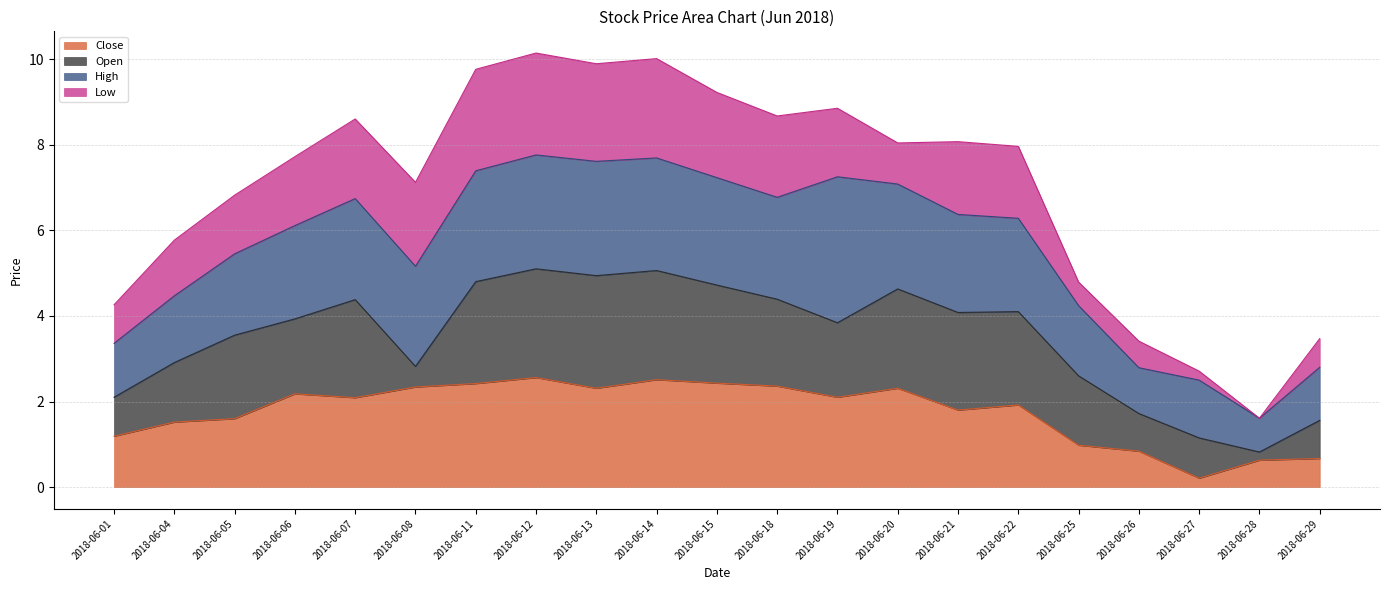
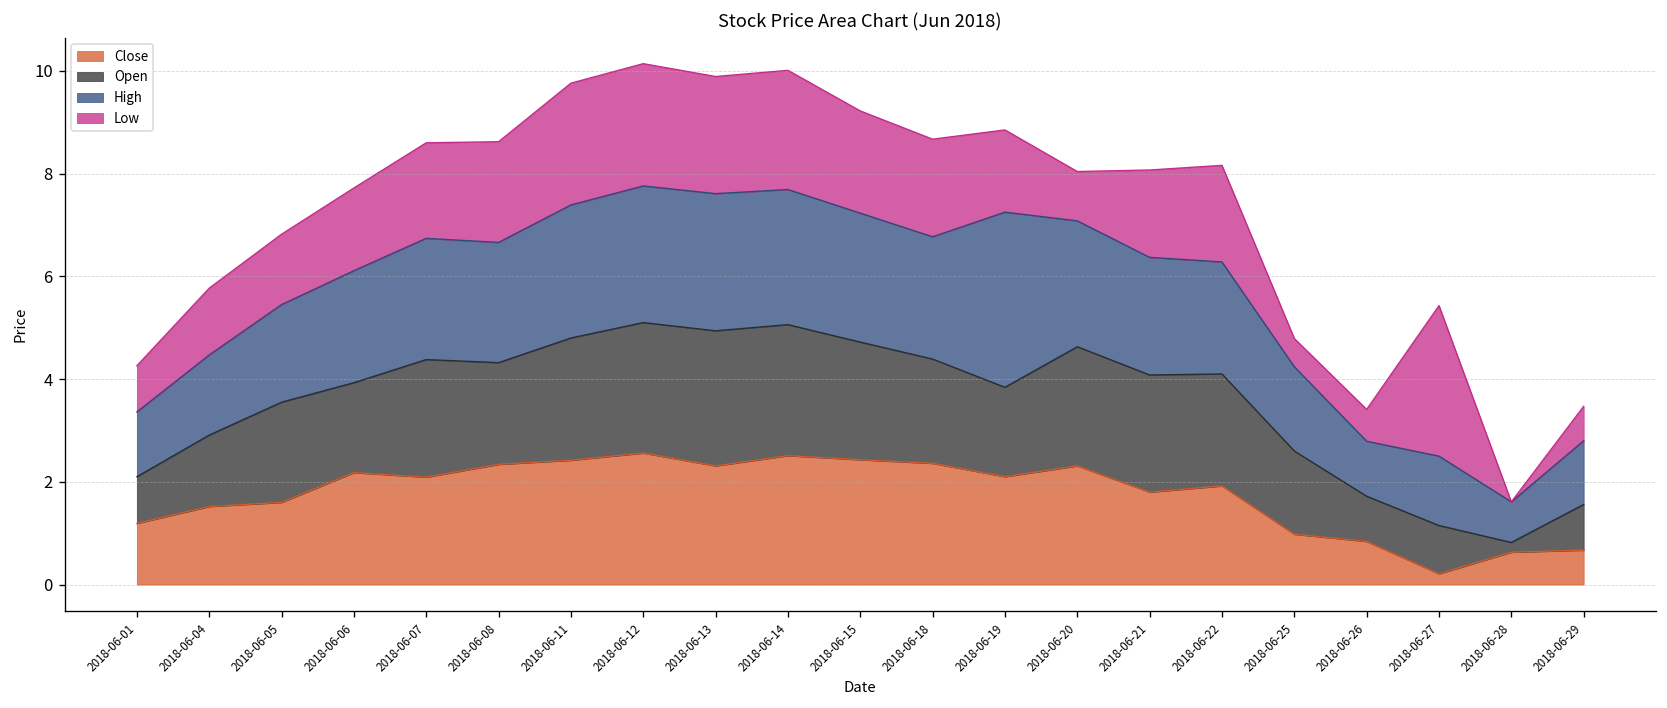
  {
    "Close": {
      "2018-06-01": 1.2,
      "2018-06-04": 1.5,
      "2018-06-05": 1.6,
      "2018-06-06": 2.2,
      "2018-06-07": 2.1,
      "2018-06-08": 2.3,
      "2018-06-11": 2.4,
      "2018-06-12": 2.6,
      "2018-06-13": 2.3,
      "2018-06-14": 2.5,
      "2018-06-15": 2.4,
      "2018-06-18": 2.4,
      "2018-06-19": 2.1,
      "2018-06-20": 2.3,
      "2018-06-21": 1.8,
      "2018-06-22": 1.9,
      "2018-06-25": 1.0,
      "2018-06-26": 0.8,
      "2018-06-27": 0.2,
      "2018-06-28": 0.6,
      "2018-06-29": 0.7
    },
    "Open": {
      "2018-06-01": 0.9,
      "2018-06-04": 1.4,
      "2018-06-05": 2.0,
      "2018-06-06": 1.8,
      "2018-06-07": 2.3,
-     "2018-06-08": 0.5,
+     "2018-06-08": 2.0,
      "2018-06-11": 2.4,
      "2018-06-12": 2.5,
      "2018-06-13": 2.6,
      "2018-06-14": 2.6,
      "2018-06-15": 2.3,
      "2018-06-18": 2.0,
      "2018-06-19": 1.7,
      "2018-06-20": 2.3,
      "2018-06-21": 2.3,
      "2018-06-22": 2.2,
      "2018-06-25": 1.6,
      "2018-06-26": 0.9,
      "2018-06-27": 0.9,
      "2018-06-28": 0.2,
      "2018-06-29": 0.9
    },
    "High": {
      "2018-06-01": 1.3,
      "2018-06-04": 1.6,
      "2018-06-05": 1.9,
      "2018-06-06": 2.2,
      "2018-06-07": 2.4,
      "2018-06-08": 2.3,
      "2018-06-11": 2.6,
      "2018-06-12": 2.7,
      "2018-06-13": 2.7,
      "2018-06-14": 2.6,
      "2018-06-15": 2.5,
      "2018-06-18": 2.4,
      "2018-06-19": 3.4,
      "2018-06-20": 2.5,
      "2018-06-21": 2.3,
      "2018-06-22": 2.2,
      "2018-06-25": 1.6,
      "2018-06-26": 1.1,
      "2018-06-27": 1.4,
      "2018-06-29": 1.2
    },
    "Low": {
      "2018-06-01": 0.9,
      "2018-06-04": 1.3,
      "2018-06-05": 1.4,
      "2018-06-06": 1.6,
      "2018-06-07": 1.9,
      "2018-06-08": 2.0,
      "2018-06-11": 2.4,
      "2018-06-12": 2.4,
      "2018-06-13": 2.3,
      "2018-06-14": 2.3,
      "2018-06-15": 2.0,
      "2018-06-18": 1.9,
      "2018-06-19": 1.6,
      "2018-06-20": 1.0,
      "2018-06-21": 1.7,
-     "2018-06-22": 1.7,
+     "2018-06-22": 1.9,
      "2018-06-25": 0.6,
      "2018-06-26": 0.6,
-     "2018-06-27": 0.2,
+     "2018-06-27": 2.9,
      "2018-06-29": 0.7
    }
  }
